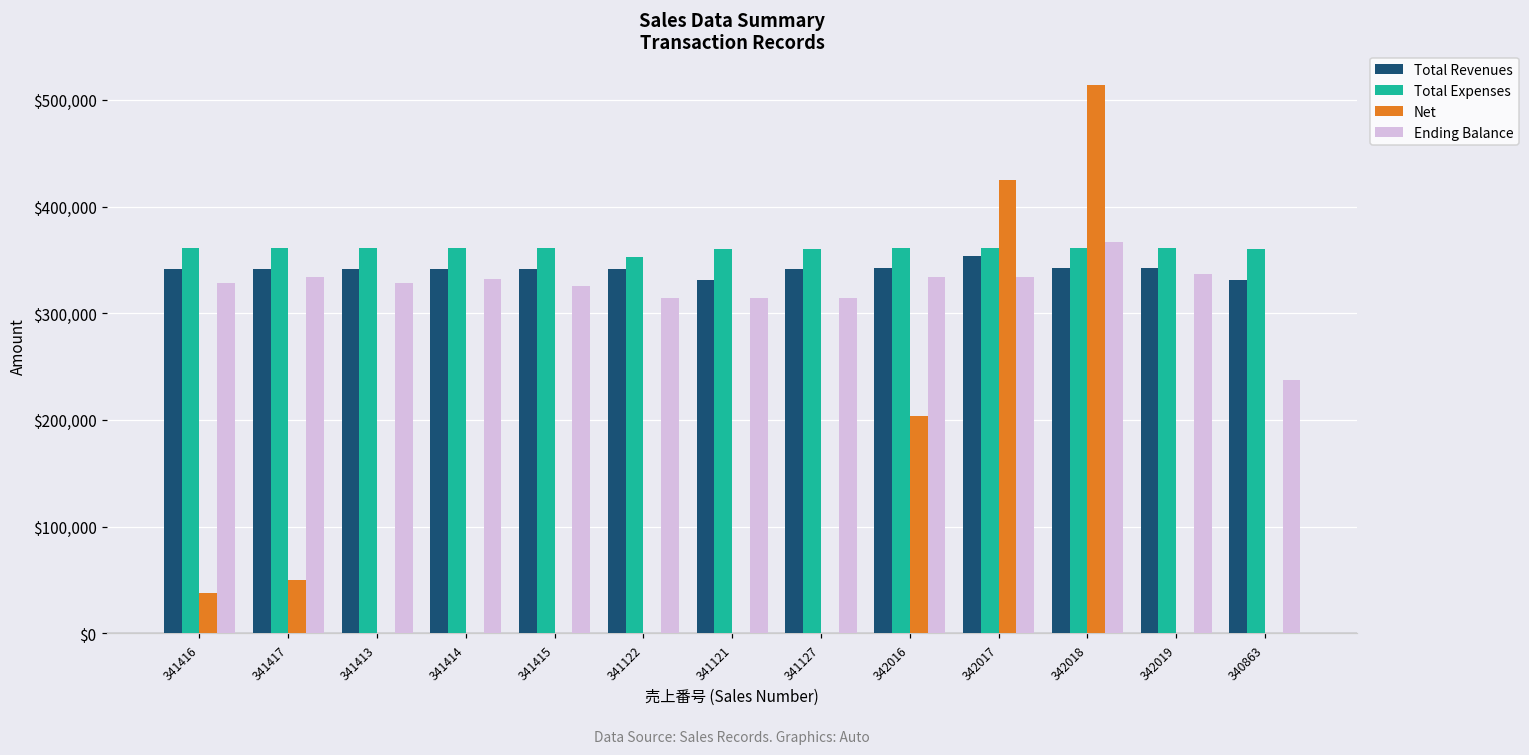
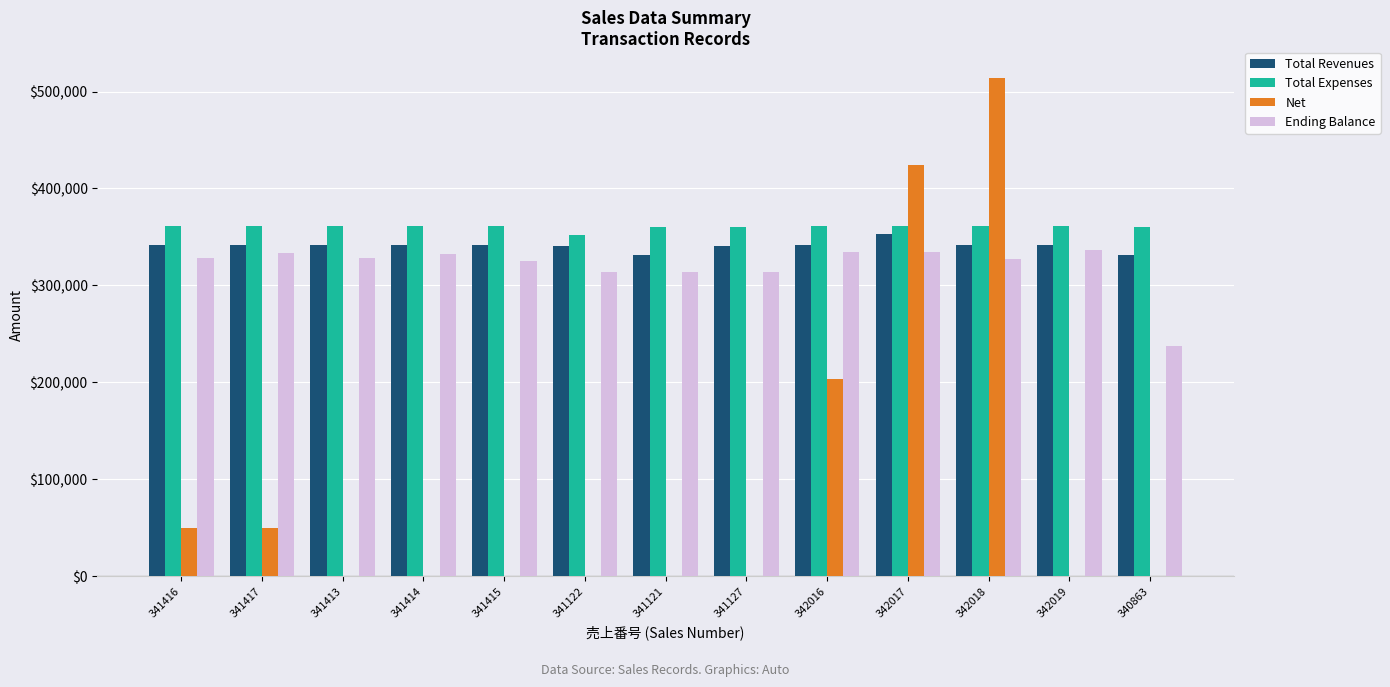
  {
    "Total Revenues": {
      "341416": "$340,000",
      "341417": "$340,000",
      "341413": "$340,000",
      "341414": "$340,000",
      "341415": "$340,000",
      "341122": "$340,000",
      "341121": "$330,000",
      "341127": "$340,000",
      "342016": "$340,000",
      "342017": "$350,000",
      "342018": "$340,000",
      "342019": "$340,000",
      "340863": "$330,000"
    },
    "Total Expenses": {
      "341416": "$360,000",
      "341417": "$360,000",
      "341413": "$360,000",
      "341414": "$360,000",
      "341415": "$360,000",
      "341122": "$350,000",
      "341121": "$360,000",
      "341127": "$360,000",
      "342016": "$360,000",
      "342017": "$360,000",
      "342018": "$360,000",
      "342019": "$360,000",
      "340863": "$360,000"
    },
    "Net": {
-     "341416": "$40,000",
+     "341416": "$50,000",
      "341417": "$50,000",
      "341413": "$0",
      "341414": "$0",
      "341415": "$0",
      "341122": "$0",
      "341121": "$0",
      "341127": "$0",
      "342016": "$200,000",
      "342017": "$420,000",
      "342018": "$510,000",
      "342019": "$0",
      "340863": "$0"
    },
    "Ending Balance": {
      "341416": "$330,000",
      "341417": "$330,000",
      "341413": "$330,000",
      "341414": "$330,000",
      "341415": "$330,000",
      "341122": "$310,000",
      "341121": "$310,000",
      "341127": "$310,000",
      "342016": "$330,000",
      "342017": "$330,000",
-     "342018": "$370,000",
+     "342018": "$330,000",
      "342019": "$340,000",
      "340863": "$240,000"
    }
  }
